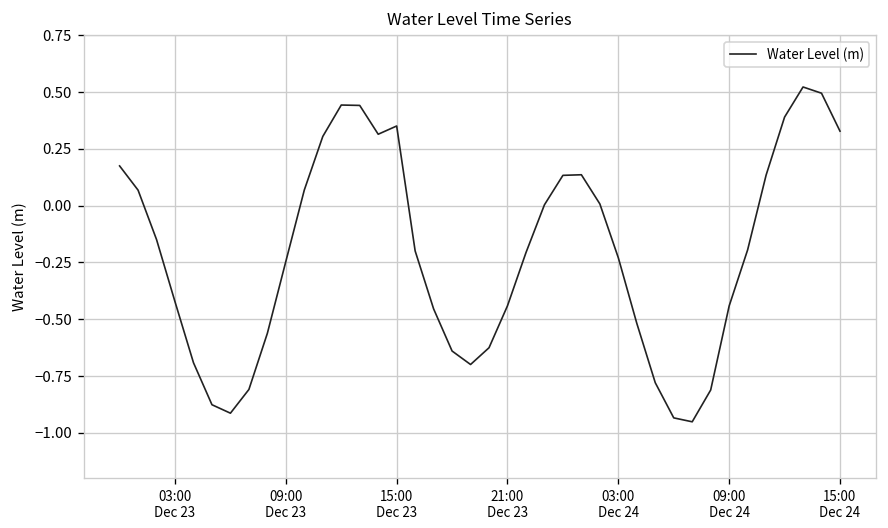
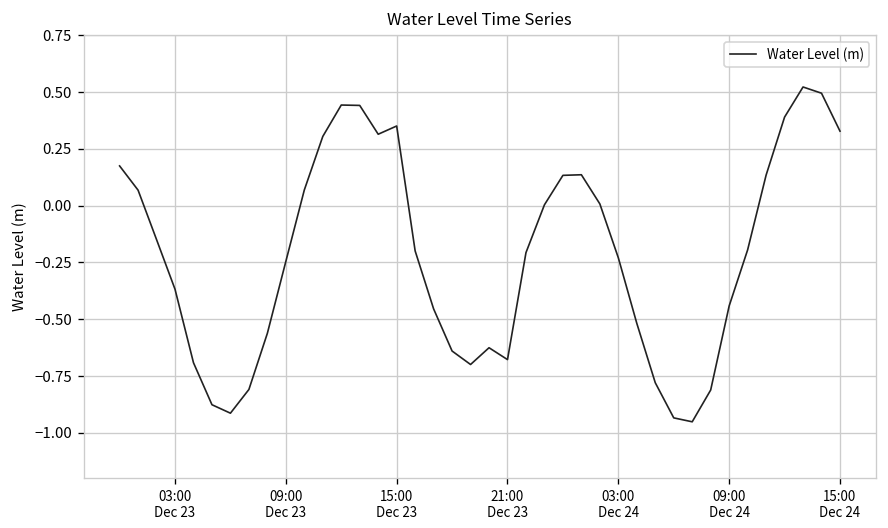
  {
-   "03:00 Dec 23": -0.42,
+   "03:00 Dec 23": -0.37,
    "09:00 Dec 23": -0.25,
    "15:00 Dec 23": 0.35,
-   "21:00 Dec 23": -0.44,
+   "21:00 Dec 23": -0.68,
    "03:00 Dec 24": -0.23,
    "09:00 Dec 24": -0.44,
    "15:00 Dec 24": 0.33
  }
